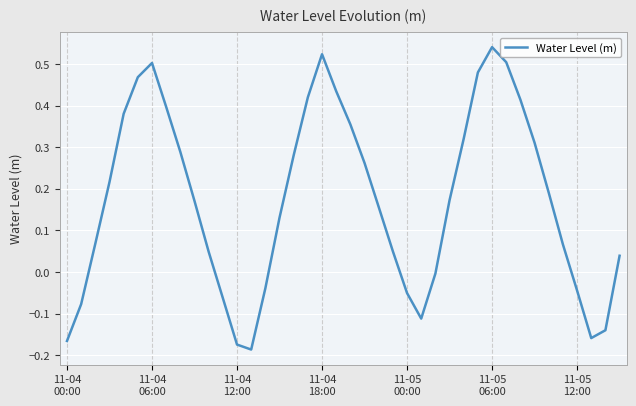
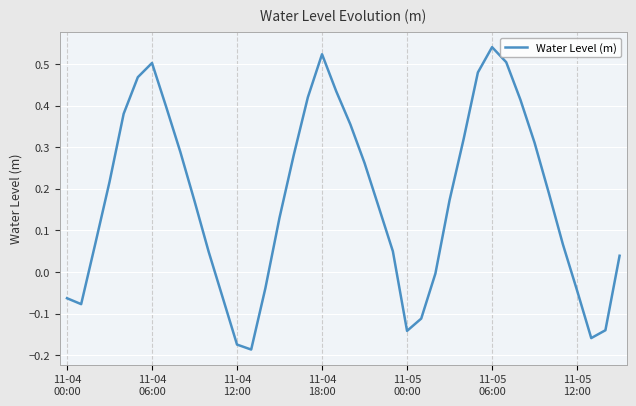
  {
-   "11-04 00:00": -0.17,
+   "11-04 00:00": -0.06,
    "11-04 06:00": 0.50,
    "11-04 12:00": -0.17,
    "11-04 18:00": 0.52,
-   "11-05 00:00": -0.05,
+   "11-05 00:00": -0.14,
    "11-05 06:00": 0.54,
    "11-05 12:00": -0.04
  }
